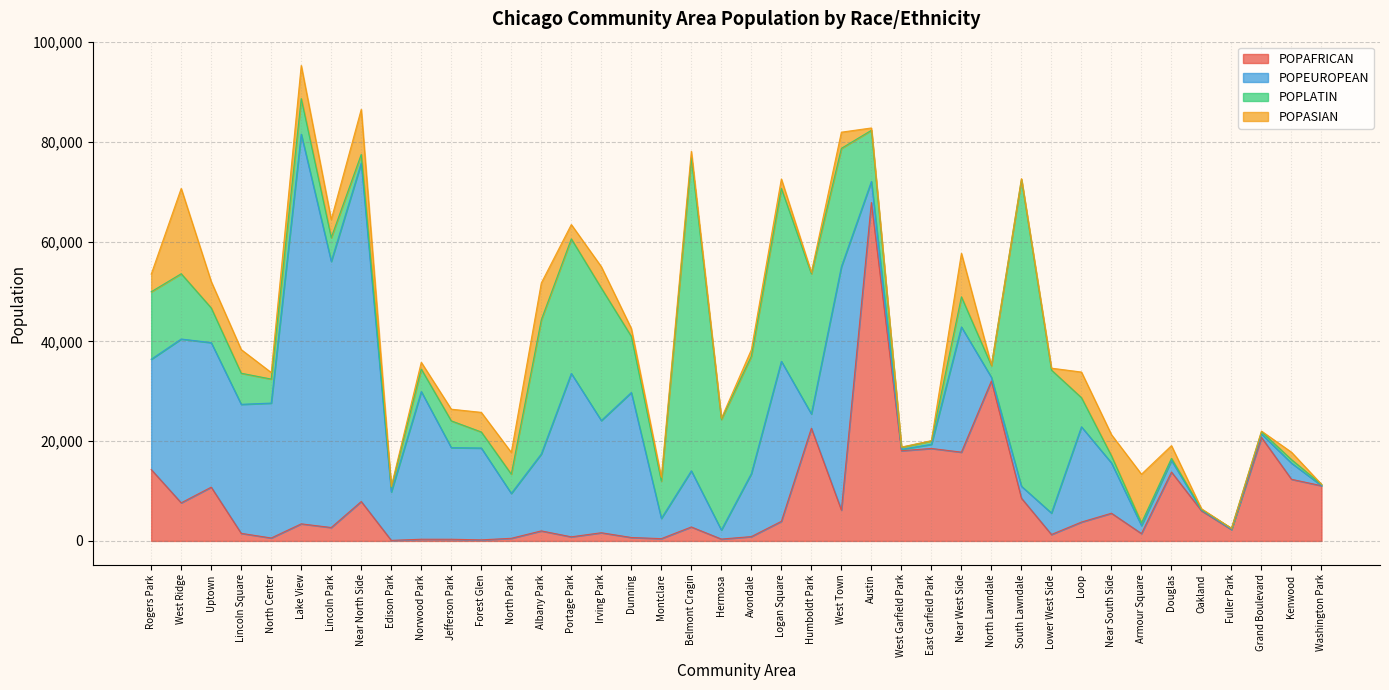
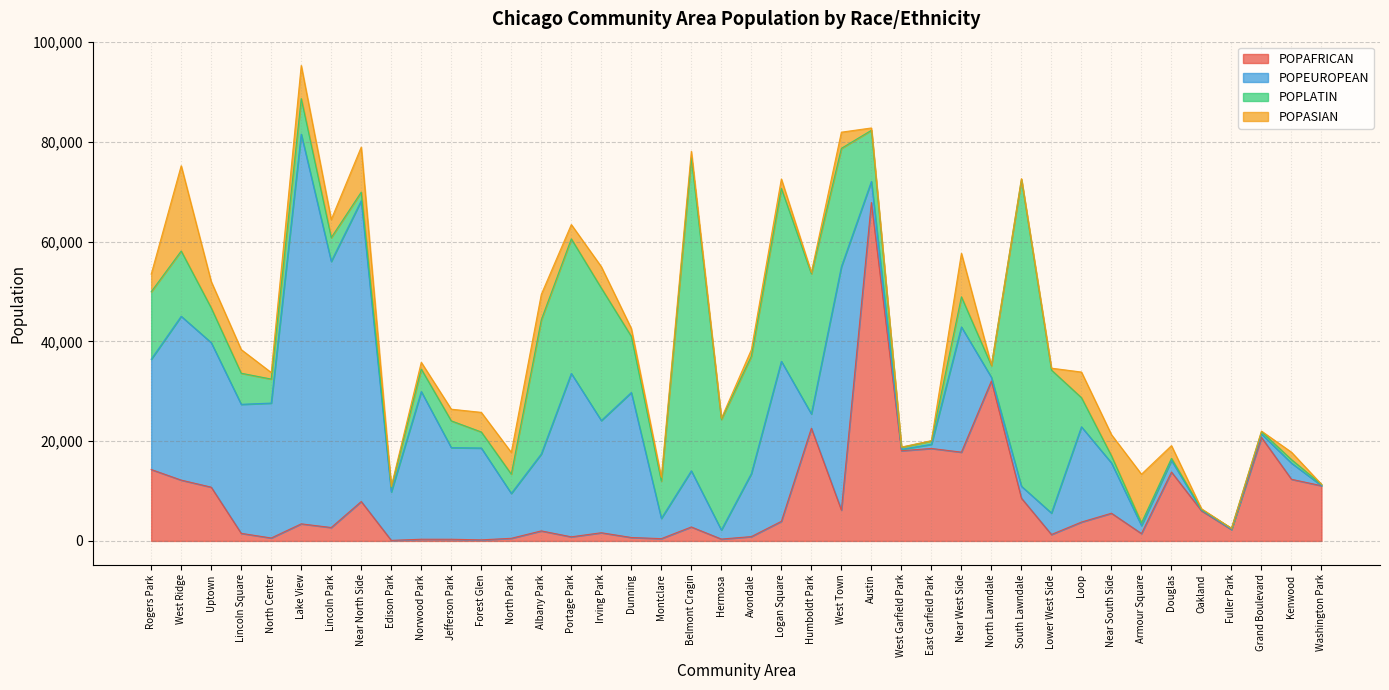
  {
    "POPAFRICAN": {
      "Rogers Park": "14,000",
-     "West Ridge": "8,000",
+     "West Ridge": "12,000",
      "Uptown": "11,000",
      "Lincoln Square": "2,000",
      "North Center": "1,000",
      "Lake View": "3,000",
      "Lincoln Park": "3,000",
      "Near North Side": "8,000",
      "Edison Park": "0",
      "Norwood Park": "0",
      "Jefferson Park": "0",
      "Forest Glen": "0",
      "North Park": "1,000",
      "Albany Park": "2,000",
      "Portage Park": "1,000",
      "Irving Park": "2,000",
      "Dunning": "1,000",
      "Montclare": "0",
      "Belmont Cragin": "3,000",
      "Hermosa": "0",
      "Avondale": "1,000",
      "Logan Square": "4,000",
      "Humboldt Park": "23,000",
      "West Town": "6,000",
      "Austin": "68,000",
      "East Garfield Park": "19,000",
      "Near West Side": "18,000",
      "North Lawndale": "32,000",
      "South Lawndale": "9,000",
      "Lower West Side": "1,000",
      "Loop": "4,000",
      "Near South Side": "6,000",
      "Armour Square": "1,000",
      "Douglas": "14,000",
      "Grand Boulevard": "21,000",
      "Kenwood": "12,000"
    },
    "POPEUROPEAN": {
      "Rogers Park": "22,000",
      "West Ridge": "33,000",
      "Uptown": "29,000",
      "Lincoln Square": "26,000",
      "North Center": "27,000",
      "Lake View": "78,000",
      "Lincoln Park": "53,000",
-     "Near North Side": "68,000",
+     "Near North Side": "60,000",
      "Edison Park": "10,000",
      "Norwood Park": "30,000",
      "Jefferson Park": "18,000",
      "Forest Glen": "18,000",
      "North Park": "9,000",
      "Albany Park": "15,000",
      "Portage Park": "33,000",
      "Irving Park": "22,000",
      "Dunning": "29,000",
      "Montclare": "4,000",
      "Belmont Cragin": "11,000",
      "Hermosa": "2,000",
      "Avondale": "13,000",
      "Logan Square": "32,000",
      "Humboldt Park": "3,000",
      "West Town": "49,000",
      "Austin": "4,000",
      "East Garfield Park": "1,000",
      "Near West Side": "25,000",
      "North Lawndale": "1,000",
      "South Lawndale": "2,000",
      "Lower West Side": "4,000",
      "Loop": "19,000",
      "Near South Side": "10,000",
      "Armour Square": "2,000",
      "Kenwood": "3,000"
    },
    "POPLATIN": {
      "Rogers Park": "14,000",
      "West Ridge": "13,000",
      "Uptown": "7,000",
      "Lincoln Square": "6,000",
      "North Center": "5,000",
      "Lake View": "7,000",
      "Lincoln Park": "5,000",
      "Near North Side": "2,000",
      "Norwood Park": "5,000",
      "Jefferson Park": "5,000",
      "Forest Glen": "3,000",
      "North Park": "4,000",
      "Albany Park": "27,000",
      "Portage Park": "27,000",
      "Irving Park": "27,000",
      "Dunning": "11,000",
      "Montclare": "7,000",
      "Belmont Cragin": "63,000",
      "Avondale": "24,000",
      "Logan Square": "35,000",
      "West Town": "24,000",
      "Near West Side": "6,000",
      "Loop": "6,000",
      "Near South Side": "1,000",
      "Armour Square": "1,000",
      "Kenwood": "1,000"
    },
    "POPASIAN": {
      "Rogers Park": "4,000",
      "West Ridge": "17,000",
      "Uptown": "5,000",
      "Lincoln Square": "5,000",
      "North Center": "1,000",
      "Lake View": "7,000",
      "Lincoln Park": "4,000",
      "Near North Side": "9,000",
      "Norwood Park": "1,000",
      "Jefferson Park": "2,000",
      "Forest Glen": "4,000",
      "North Park": "4,000",
-     "Albany Park": "7,000",
+     "Albany Park": "5,000",
      "Portage Park": "3,000",
      "Irving Park": "4,000",
      "Dunning": "2,000",
      "Montclare": "1,000",
      "Belmont Cragin": "1,000",
      "Avondale": "1,000",
      "Logan Square": "2,000",
      "West Town": "3,000",
      "Near West Side": "9,000",
      "Loop": "5,000",
      "Near South Side": "4,000",
      "Armour Square": "10,000",
      "Douglas": "3,000",
      "Kenwood": "1,000"
    }
  }
